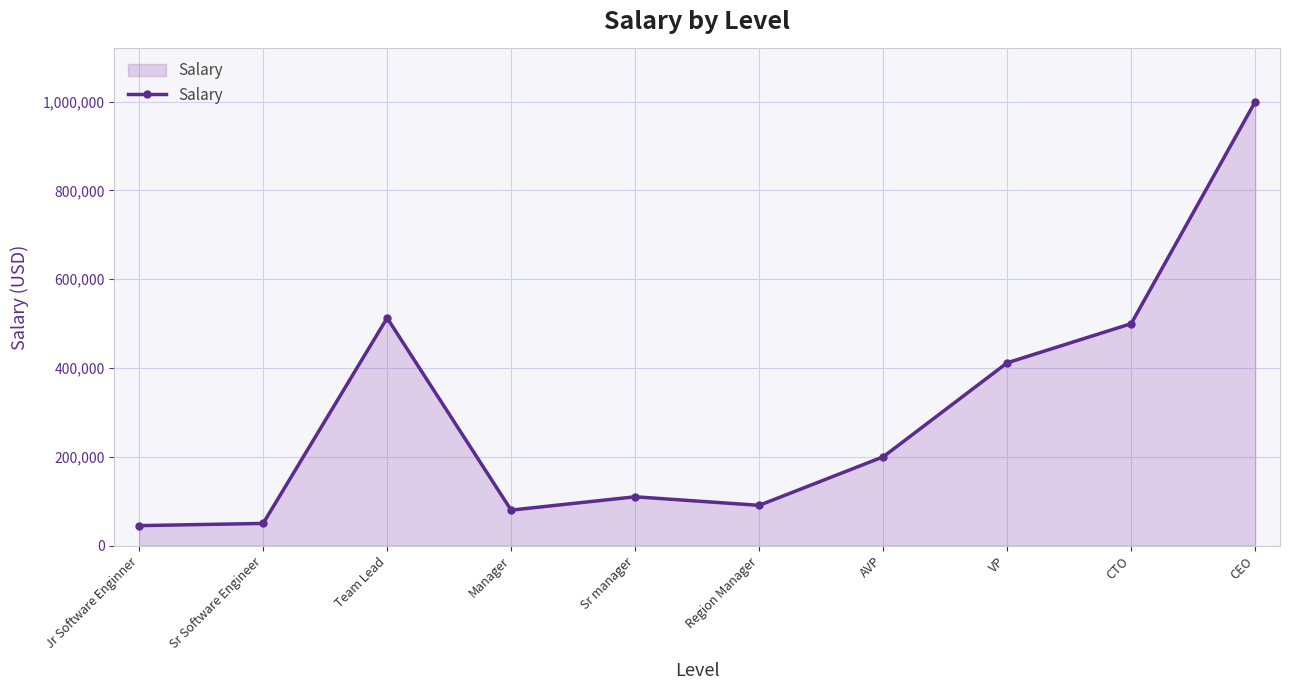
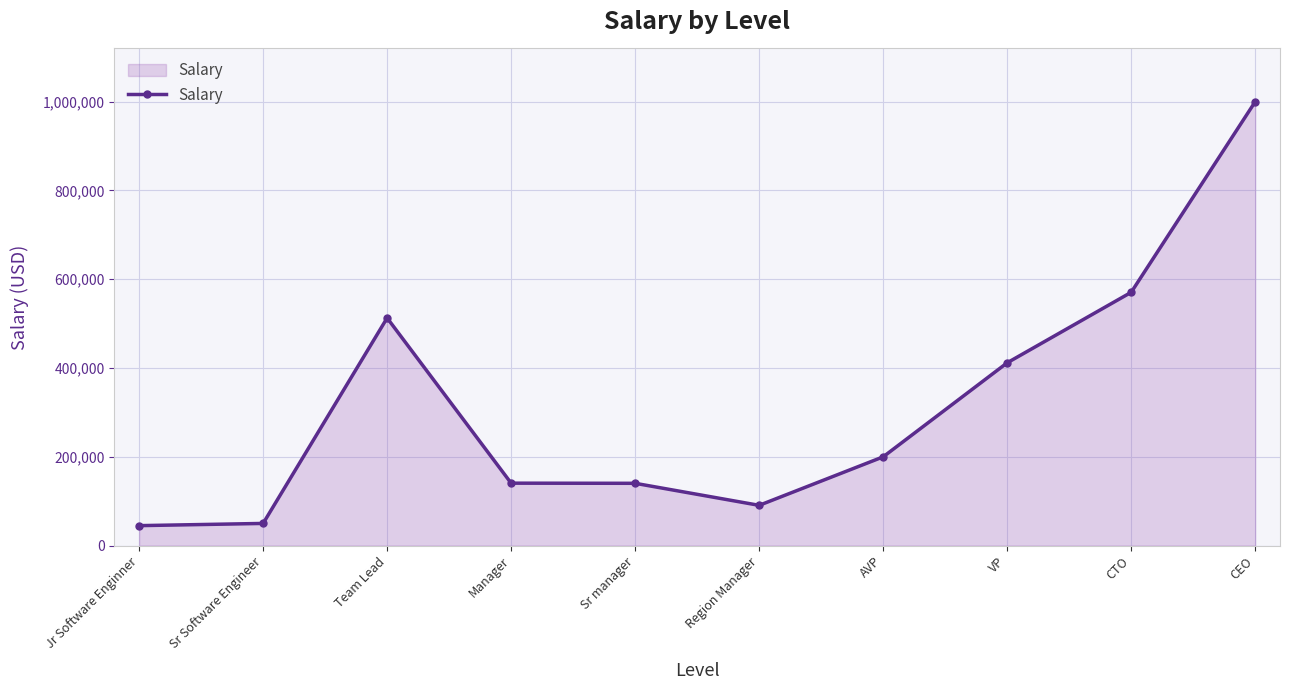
  {
    "Jr Software Enginner": "50,000",
    "Sr Software Engineer": "50,000",
    "Team Lead": "510,000",
-   "Manager": "80,000",
-   "Sr manager": "110,000",
+   "Manager": "140,000",
+   "Sr manager": "140,000",
    "Region Manager": "90,000",
    "AVP": "200,000",
    "VP": "410,000",
-   "CTO": "500,000",
+   "CTO": "570,000",
    "CEO": "1,000,000"
  }
